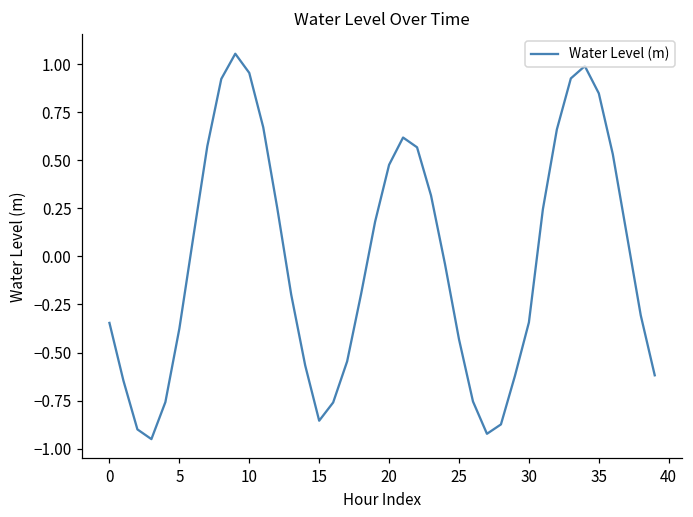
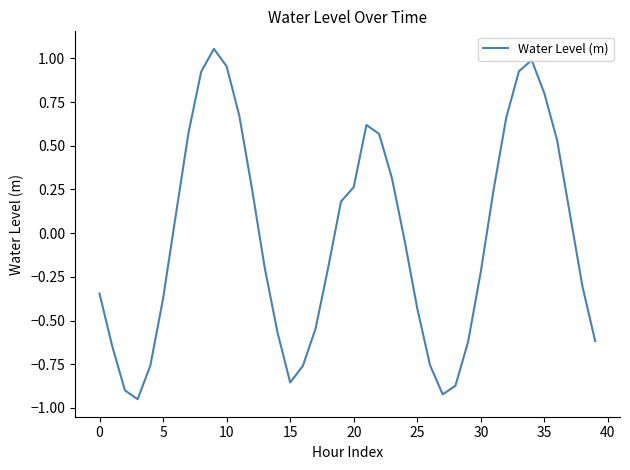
  {
    "0": -0.35,
    "5": -0.38,
    "10": 0.95,
    "15": -0.85,
-   "20": 0.48,
+   "20": 0.26,
    "25": -0.43,
-   "30": -0.34,
-   "35": 0.85
+   "30": -0.22,
+   "35": 0.80
  }
